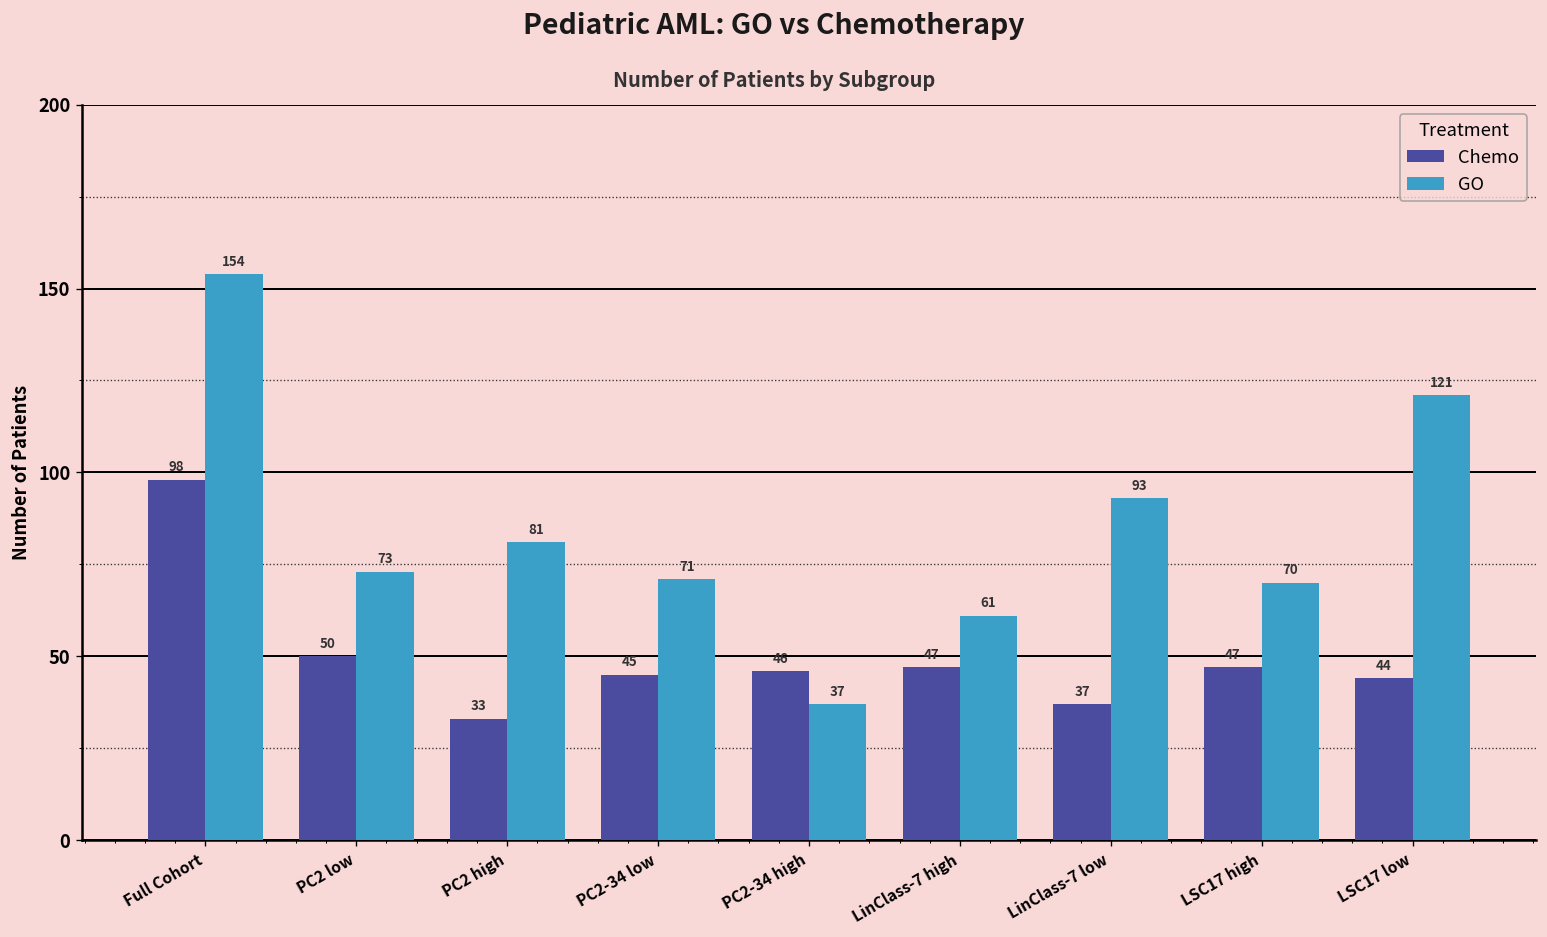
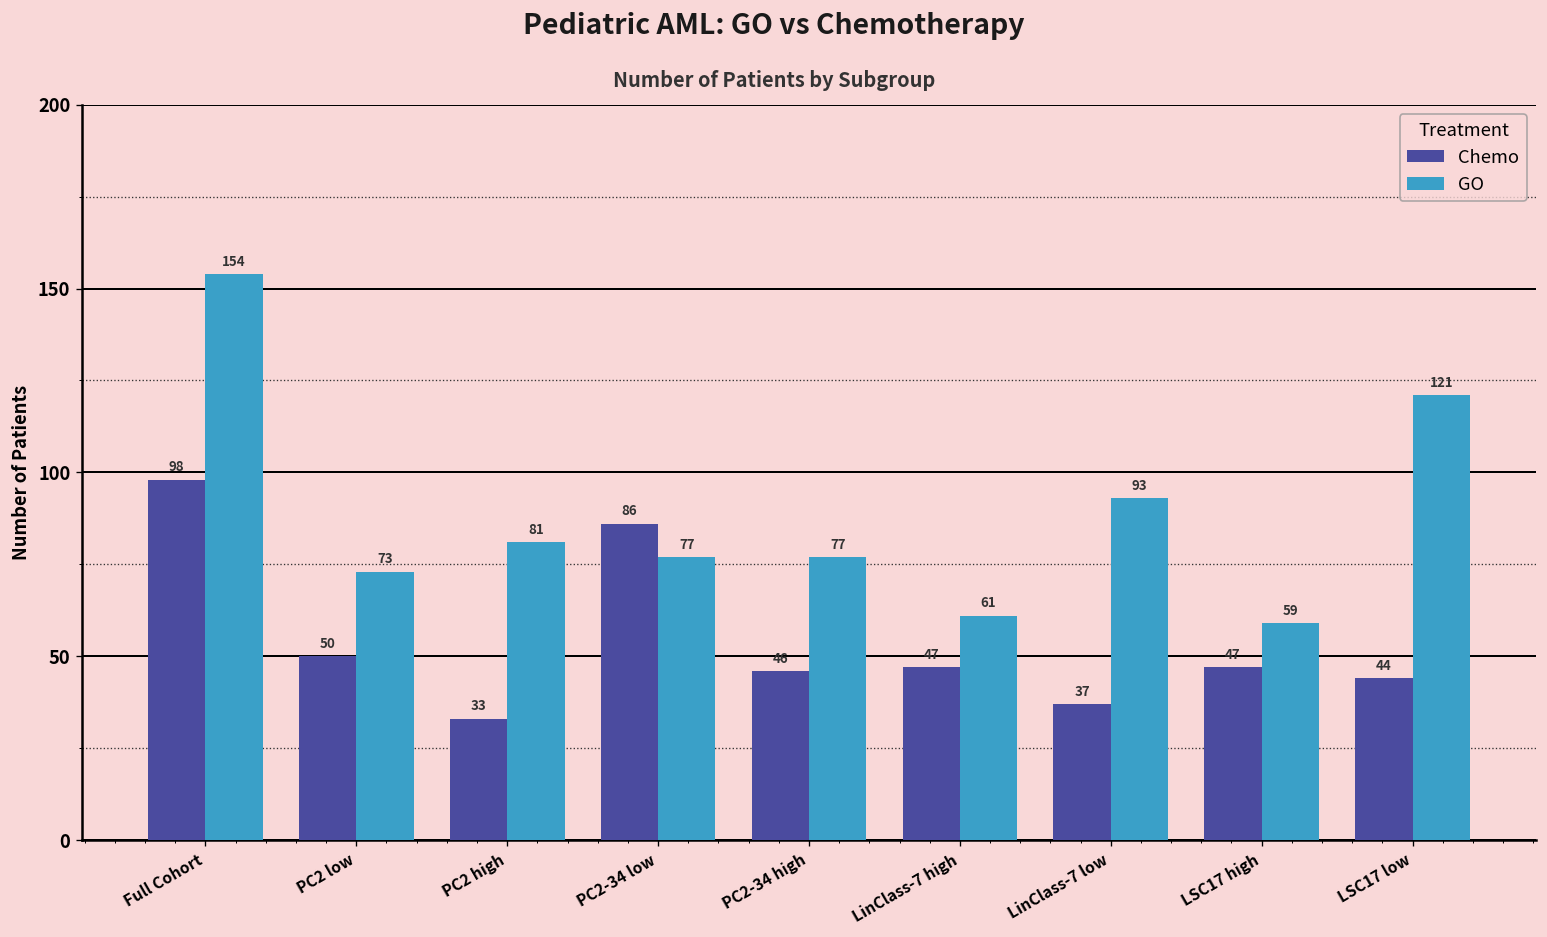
  {
    "Chemo": {
      "Full Cohort": 98,
      "PC2 low": 50,
      "PC2 high": 33,
-     "PC2-34 low": 45,
+     "PC2-34 low": 86,
      "PC2-34 high": 46,
      "LinClass-7 high": 47,
      "LinClass-7 low": 37,
      "LSC17 high": 47,
      "LSC17 low": 44
    },
    "GO": {
      "Full Cohort": 154,
      "PC2 low": 73,
      "PC2 high": 81,
-     "PC2-34 low": 71,
-     "PC2-34 high": 37,
+     "PC2-34 low": 77,
+     "PC2-34 high": 77,
      "LinClass-7 high": 61,
      "LinClass-7 low": 93,
-     "LSC17 high": 70,
+     "LSC17 high": 59,
      "LSC17 low": 121
    }
  }
